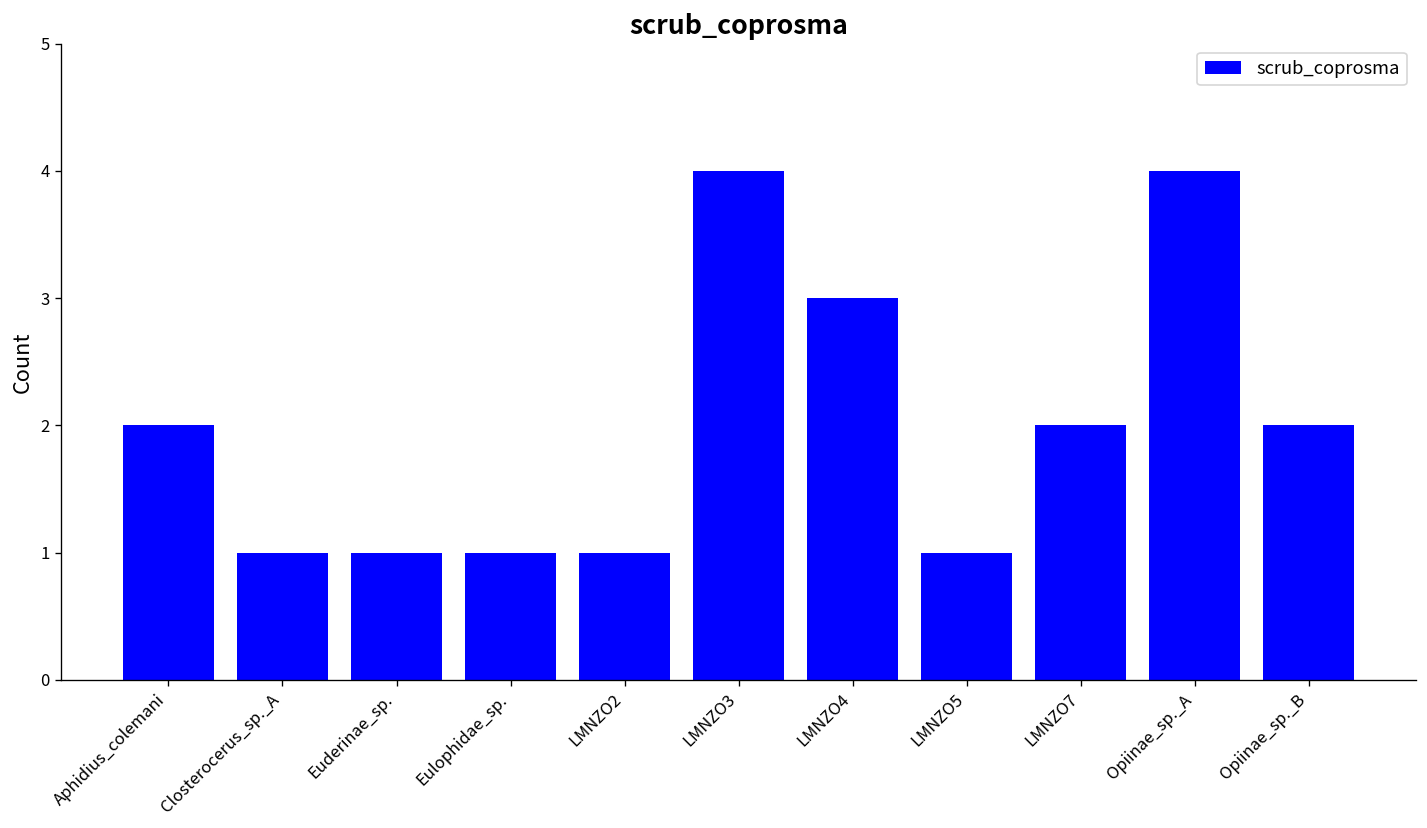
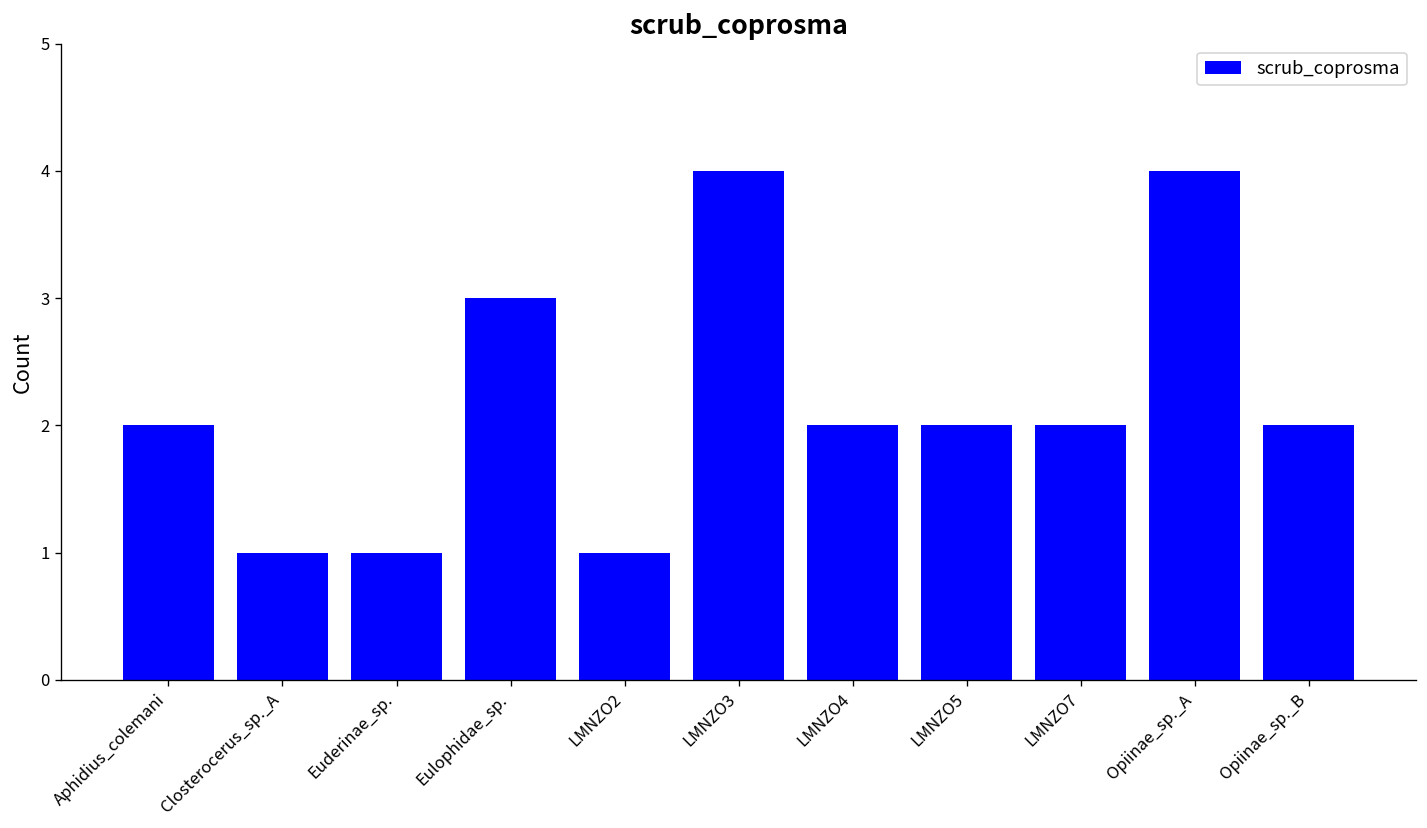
  {
    "Aphidius_colemani": 2,
    "Closterocerus_sp._A": 1,
    "Euderinae_sp.": 1,
-   "Eulophidae_sp.": 1,
+   "Eulophidae_sp.": 3,
    "LMNZO2": 1,
    "LMNZO3": 4,
-   "LMNZO4": 3,
-   "LMNZO5": 1,
+   "LMNZO4": 2,
+   "LMNZO5": 2,
    "LMNZO7": 2,
    "Opiinae_sp._A": 4,
    "Opiinae_sp._B": 2
  }
